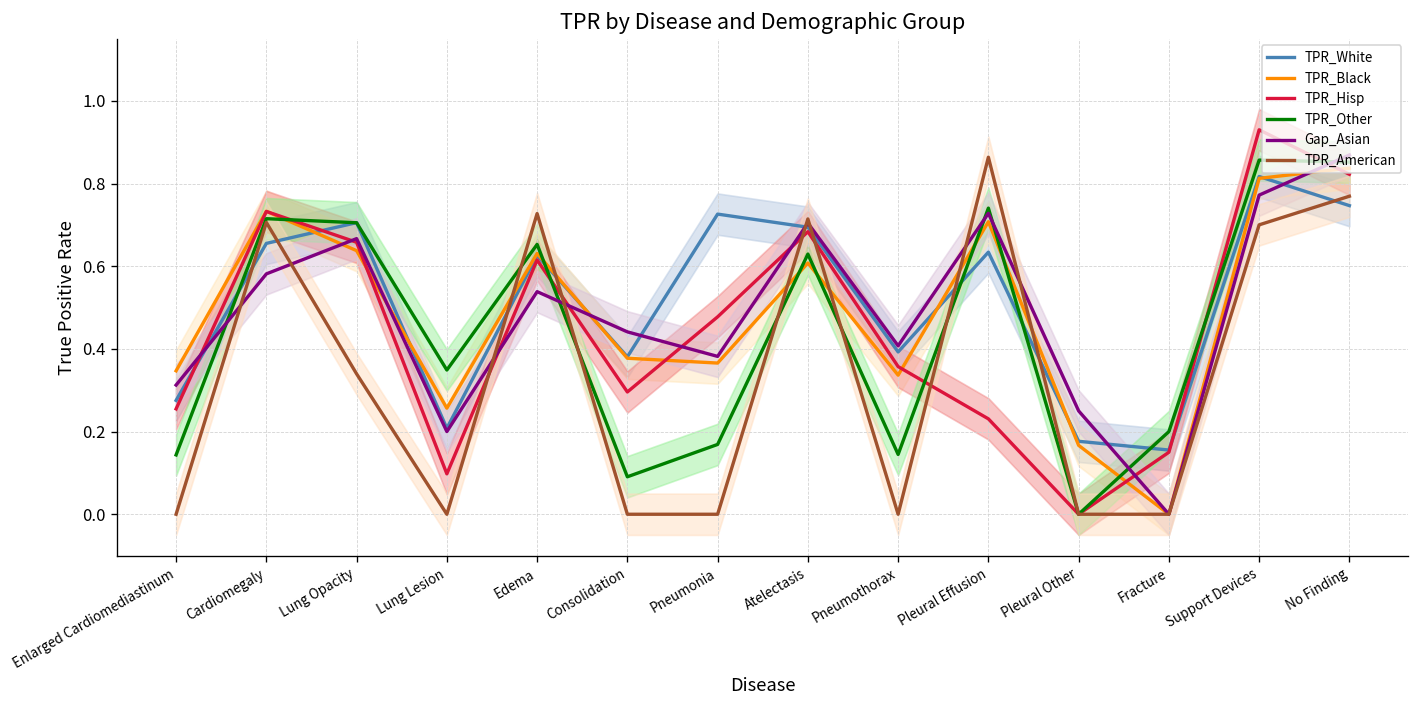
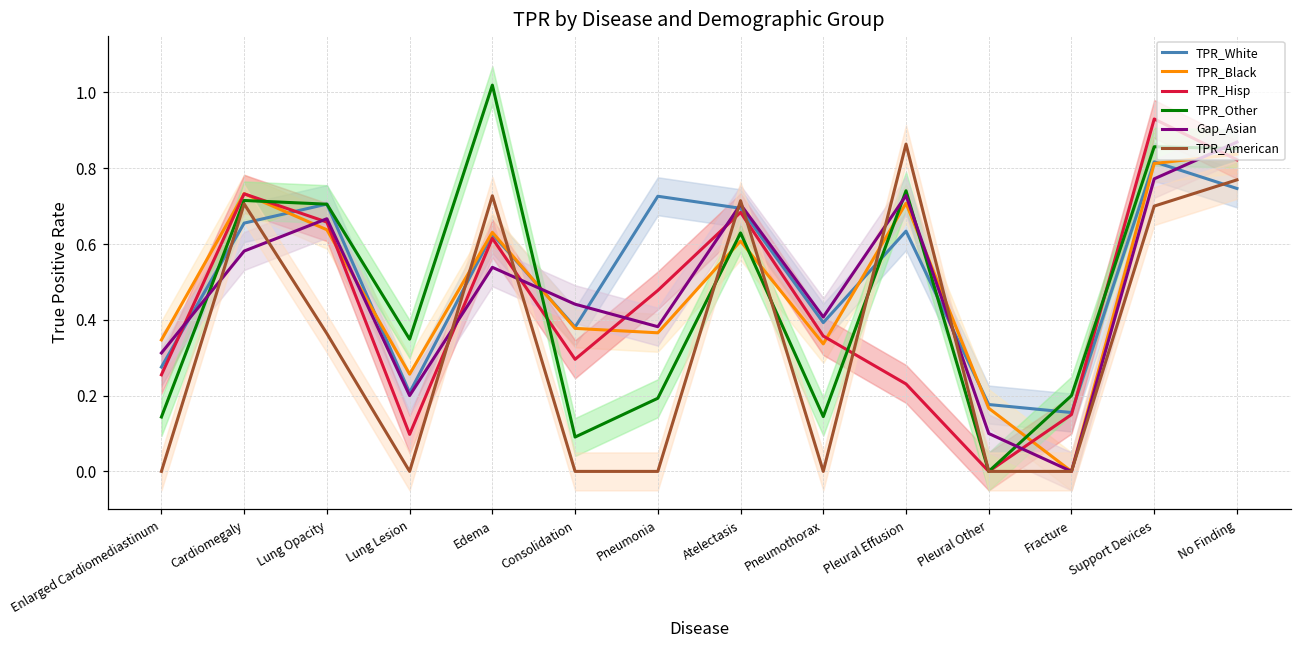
  {
    "TPR_White": {
      "Enlarged Cardiomediastinum": 0.28,
      "Cardiomegaly": 0.66,
      "Lung Lesion": 0.21,
      "Pneumonia": 0.73,
      "Atelectasis": 0.69,
      "Pleural Effusion": 0.63,
      "Pleural Other": 0.18,
      "No Finding": 0.75
    },
    "TPR_Black": {
      "Enlarged Cardiomediastinum": 0.35,
      "Lung Opacity": 0.64,
      "Pneumonia": 0.37,
      "Atelectasis": 0.61,
      "Pneumothorax": 0.34,
      "Pleural Effusion": 0.71,
      "Pleural Other": 0.17,
      "No Finding": 0.84
    },
    "TPR_Hisp": {
      "Enlarged Cardiomediastinum": 0.25,
      "Lung Opacity": 0.66,
      "Lung Lesion": 0.10,
      "Edema": 0.62,
      "Consolidation": 0.30,
      "Pneumonia": 0.48,
      "Pneumothorax": 0.36,
      "Pleural Effusion": 0.23,
      "Support Devices": 0.93
    },
    "TPR_Other": {
      "Enlarged Cardiomediastinum": 0.14,
      "Cardiomegaly": 0.71,
      "Lung Lesion": 0.35,
-     "Edema": 0.65,
+     "Edema": 1.02,
      "Consolidation": 0.09,
-     "Pneumonia": 0.17,
+     "Pneumonia": 0.19,
      "Atelectasis": 0.63,
      "Pneumothorax": 0.14,
      "Pleural Effusion": 0.74,
      "No Finding": 0.85
    },
    "Gap_Asian": {
      "Enlarged Cardiomediastinum": 0.31,
      "Cardiomegaly": 0.58,
      "Lung Opacity": 0.67,
      "Lung Lesion": 0.20,
      "Edema": 0.54,
      "Consolidation": 0.44,
      "Pneumonia": 0.38,
      "Atelectasis": 0.70,
      "Pleural Effusion": 0.73,
-     "Pleural Other": 0.25,
+     "Pleural Other": 0.10,
      "Support Devices": 0.77
    },
    "TPR_American": {
      "Enlarged Cardiomediastinum": 0.00,
-     "Lung Opacity": 0.34,
+     "Lung Opacity": 0.36,
      "Lung Lesion": 0.00,
      "Edema": 0.73,
      "Consolidation": 0.00,
      "Pneumonia": 0.00,
      "Atelectasis": 0.71,
      "Pneumothorax": 0.00,
      "Pleural Effusion": 0.86,
      "Support Devices": 0.70,
      "No Finding": 0.77
    }
  }
